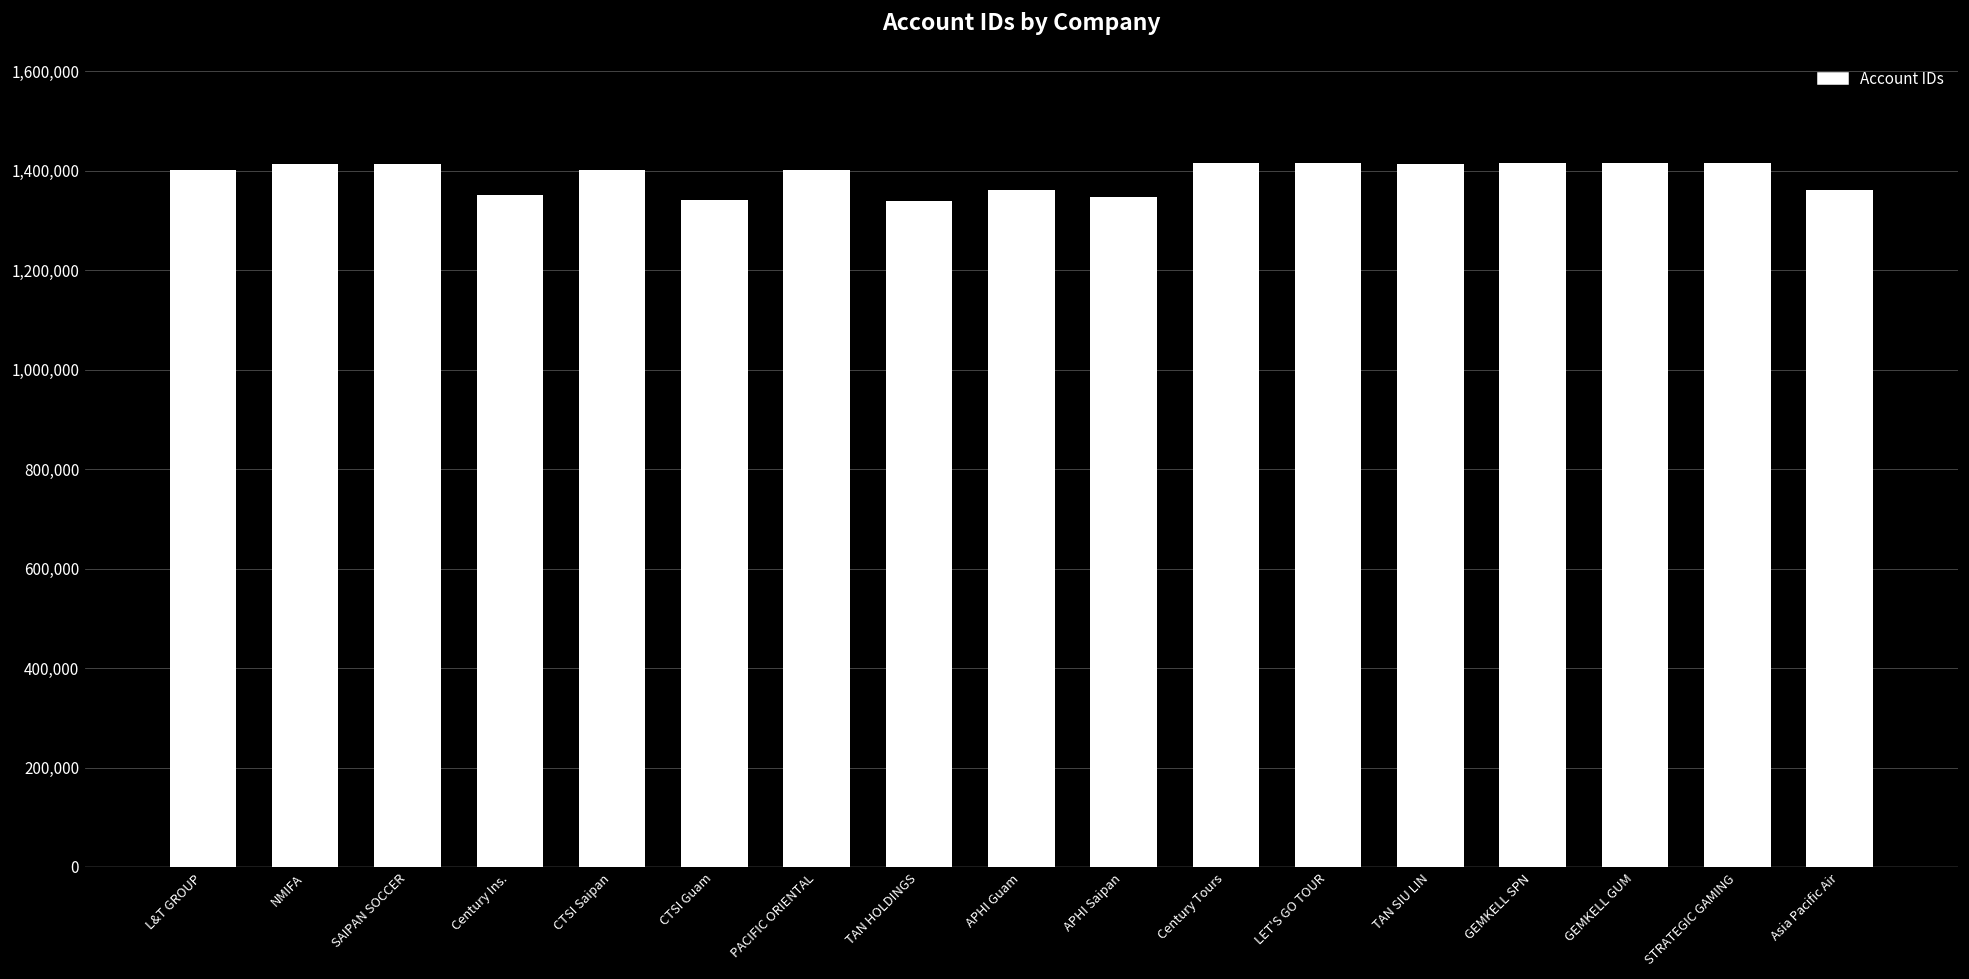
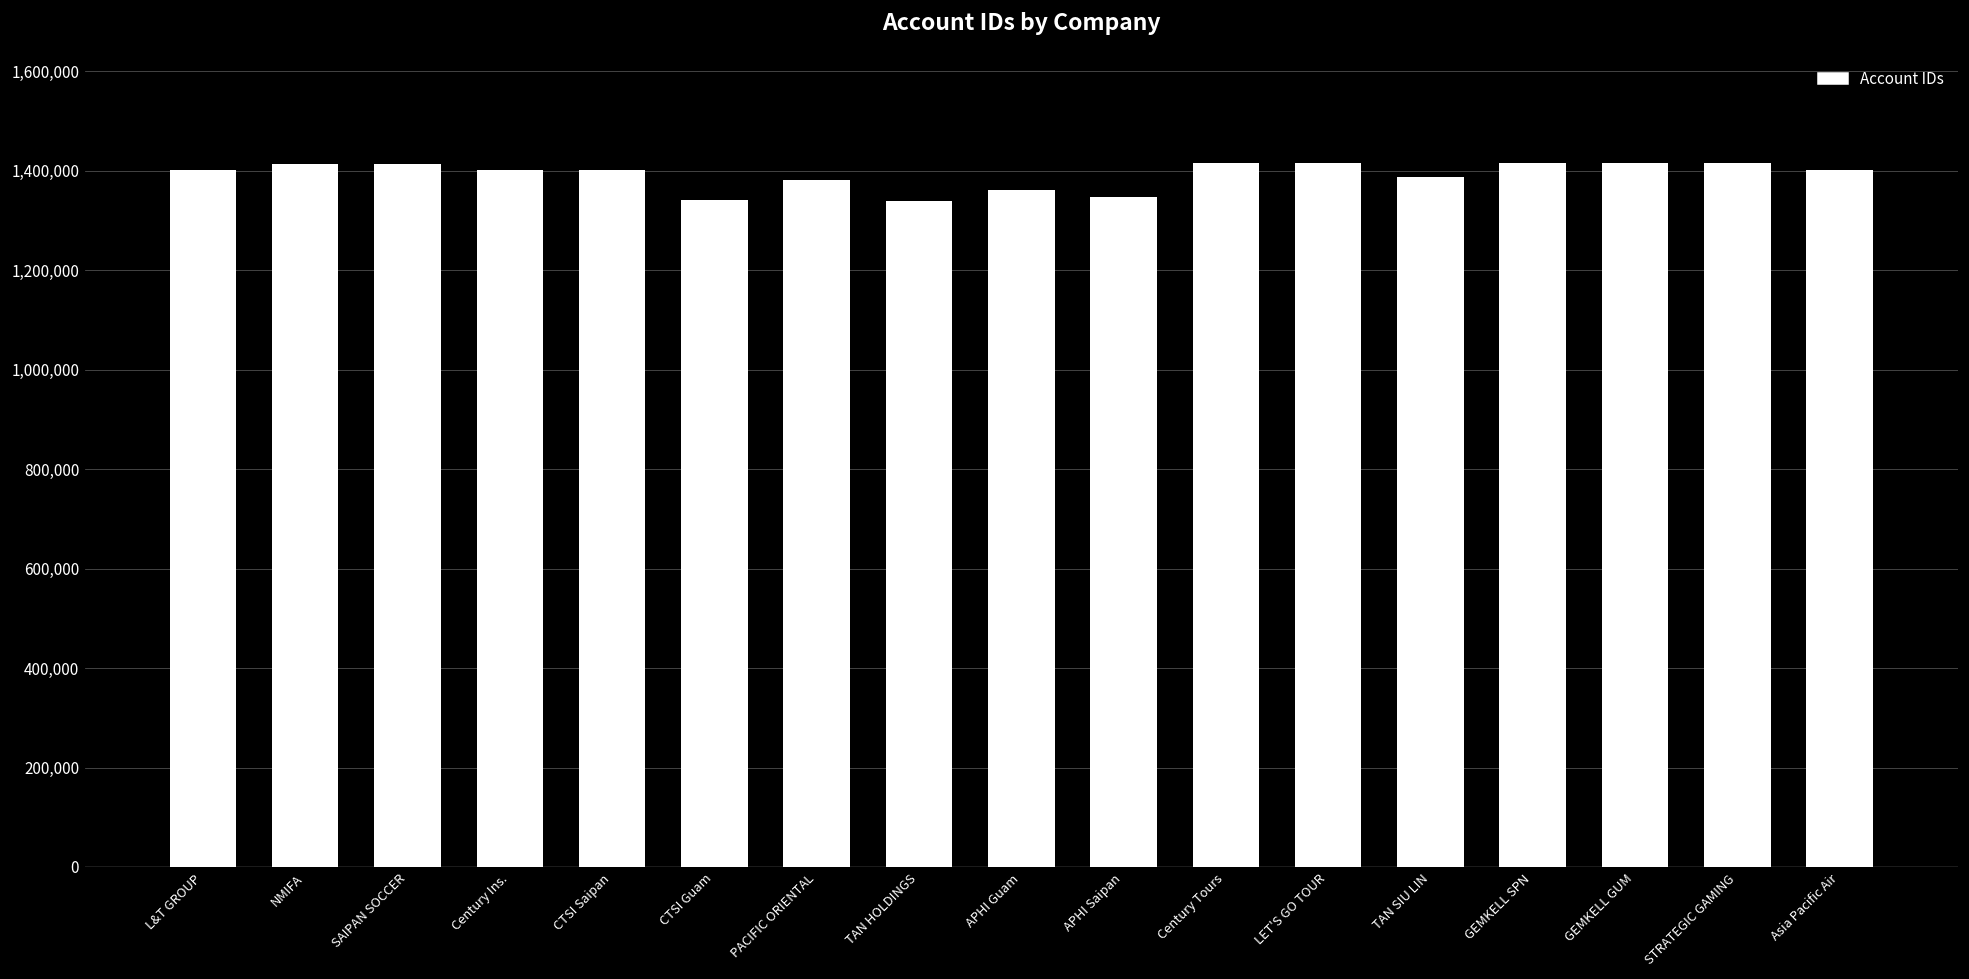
  {
    "L&T GROUP": "1,400,000",
    "NMIFA": "1,410,000",
    "SAIPAN SOCCER": "1,410,000",
-   "Century Ins.": "1,350,000",
+   "Century Ins.": "1,400,000",
    "CTSI Saipan": "1,400,000",
    "CTSI Guam": "1,340,000",
-   "PACIFIC ORIENTAL": "1,400,000",
+   "PACIFIC ORIENTAL": "1,380,000",
    "TAN HOLDINGS": "1,340,000",
    "APHI Guam": "1,360,000",
    "APHI Saipan": "1,350,000",
    "Century Tours": "1,410,000",
    "LET'S GO TOUR": "1,420,000",
-   "TAN SIU LIN": "1,410,000",
+   "TAN SIU LIN": "1,390,000",
    "GEMKELL SPN": "1,420,000",
    "GEMKELL GUM": "1,420,000",
    "STRATEGIC GAMING": "1,420,000",
-   "Asia Pacific Air": "1,360,000"
+   "Asia Pacific Air": "1,400,000"
  }
